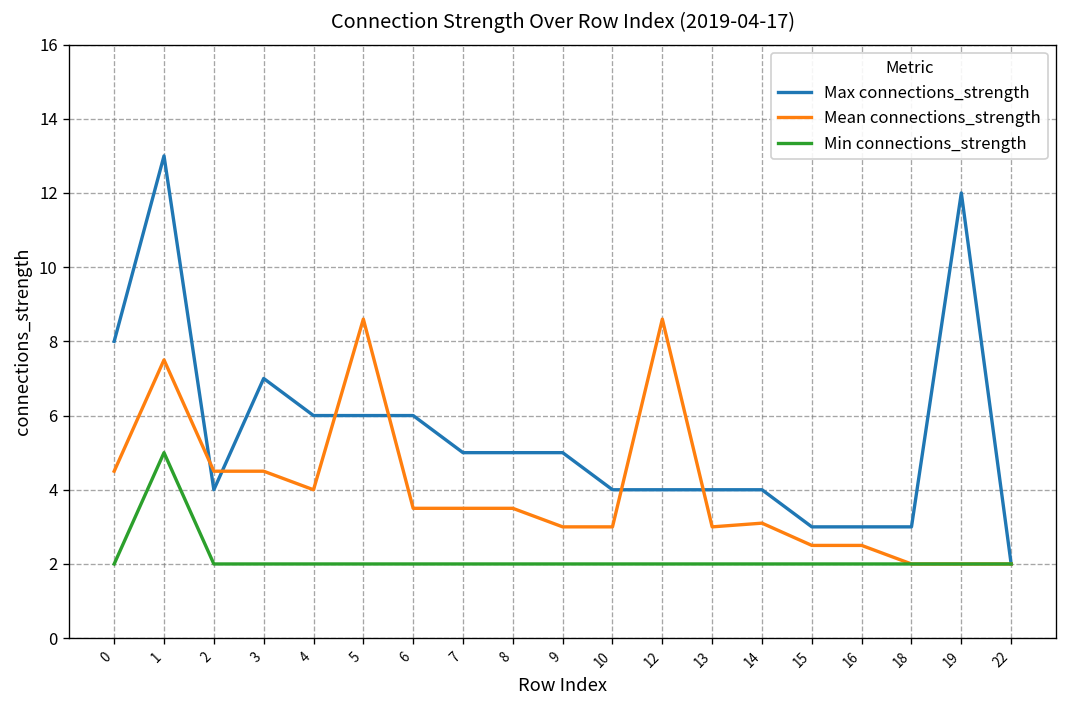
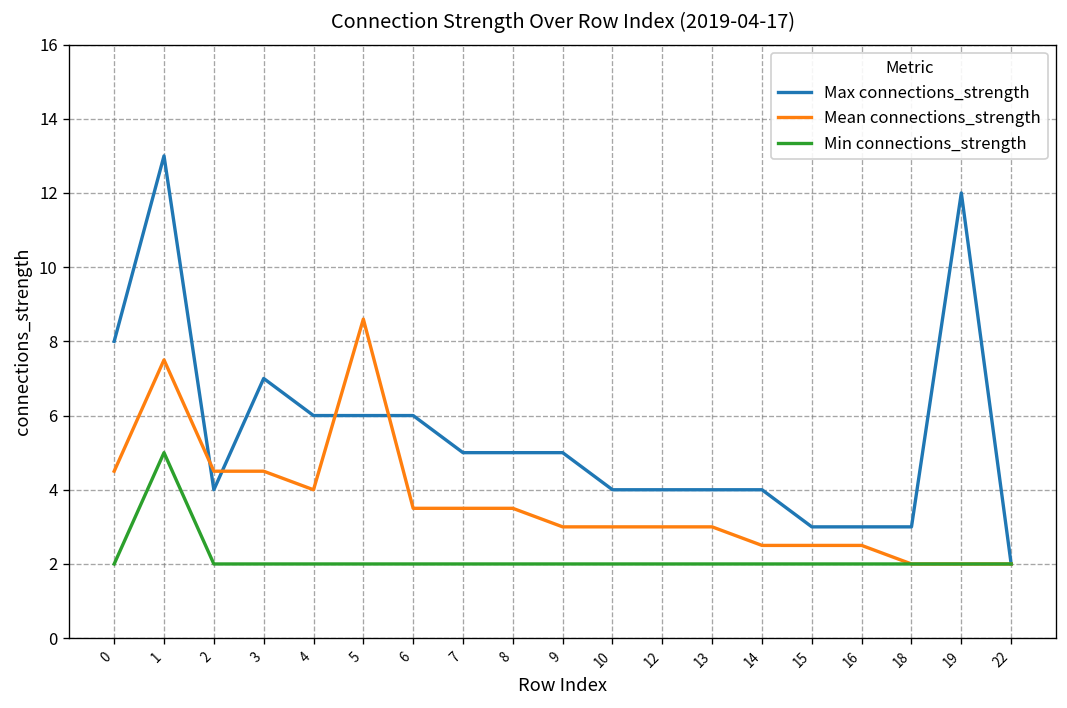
  {
    "Max connections_strength": {
      "0": 8.0,
      "1": 13.0,
      "2": 4.0,
      "3": 7.0,
      "4": 6.0,
      "5": 6.0,
      "6": 6.0,
      "7": 5.0,
      "8": 5.0,
      "9": 5.0,
      "10": 4.0,
      "12": 4.0,
      "13": 4.0,
      "14": 4.0,
      "15": 3.0,
      "16": 3.0,
      "18": 3.0,
      "19": 12.0
    },
    "Mean connections_strength": {
      "0": 4.5,
      "1": 7.5,
      "2": 4.5,
      "3": 4.5,
      "4": 4.0,
      "5": 8.6,
      "6": 3.5,
      "7": 3.5,
      "8": 3.5,
      "9": 3.0,
      "10": 3.0,
-     "12": 8.6,
+     "12": 3.0,
      "13": 3.0,
-     "14": 3.1,
+     "14": 2.5,
      "15": 2.5,
      "16": 2.5
    },
    "Min connections_strength": {
      "0": 2.0,
      "1": 5.0,
      "2": 2.0,
      "3": 2.0,
      "4": 2.0,
      "5": 2.0,
      "6": 2.0,
      "7": 2.0,
      "8": 2.0,
      "9": 2.0,
      "10": 2.0,
      "12": 2.0,
      "13": 2.0,
      "14": 2.0,
      "15": 2.0,
      "16": 2.0
    }
  }
